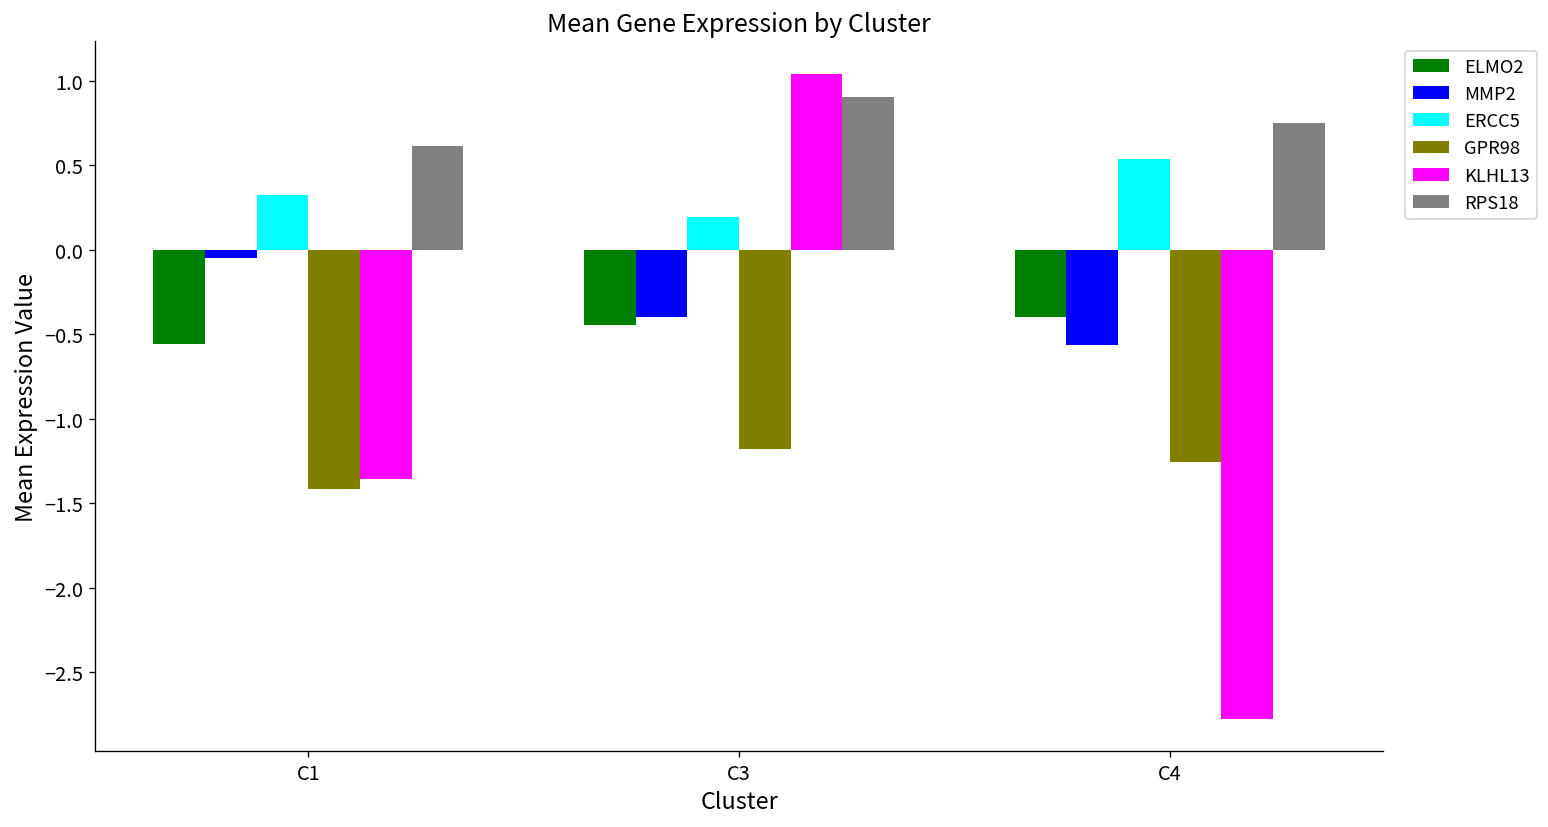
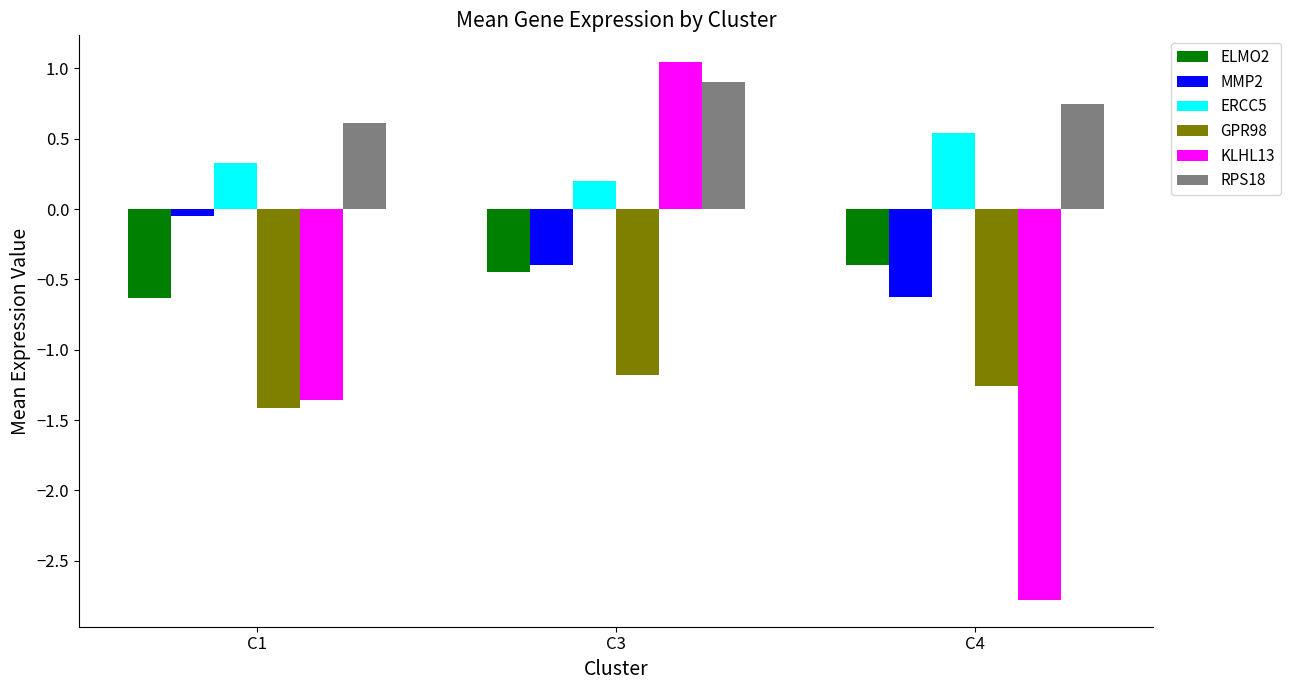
  {
    "ELMO2": {
-     "C1": -0.56,
+     "C1": -0.63,
      "C3": -0.45,
      "C4": -0.40
    },
    "MMP2": {
      "C1": -0.05,
      "C3": -0.40,
-     "C4": -0.57
+     "C4": -0.63
    },
    "ERCC5": {
      "C1": 0.33,
      "C3": 0.20,
      "C4": 0.54
    },
    "GPR98": {
      "C1": -1.42,
      "C3": -1.18,
      "C4": -1.26
    },
    "KLHL13": {
      "C1": -1.36,
      "C3": 1.04,
      "C4": -2.78
    },
    "RPS18": {
      "C1": 0.61,
      "C3": 0.90,
      "C4": 0.75
    }
  }
